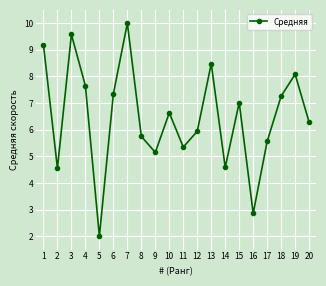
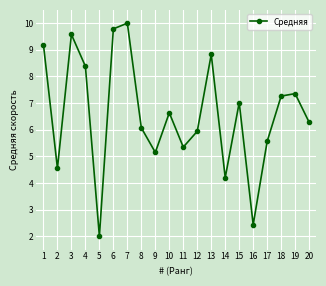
  {
    "1": 9.2,
    "2": 4.6,
    "3": 9.6,
-   "4": 7.6,
+   "4": 8.4,
    "5": 2.0,
-   "6": 7.3,
+   "6": 9.8,
    "7": 10.0,
-   "8": 5.7,
+   "8": 6.1,
    "9": 5.1,
    "10": 6.6,
    "11": 5.3,
    "12": 5.9,
-   "13": 8.5,
-   "14": 4.6,
+   "13": 8.8,
+   "14": 4.2,
    "15": 7.0,
-   "16": 2.9,
+   "16": 2.4,
    "17": 5.6,
    "18": 7.3,
-   "19": 8.1,
+   "19": 7.4,
    "20": 6.3
  }
